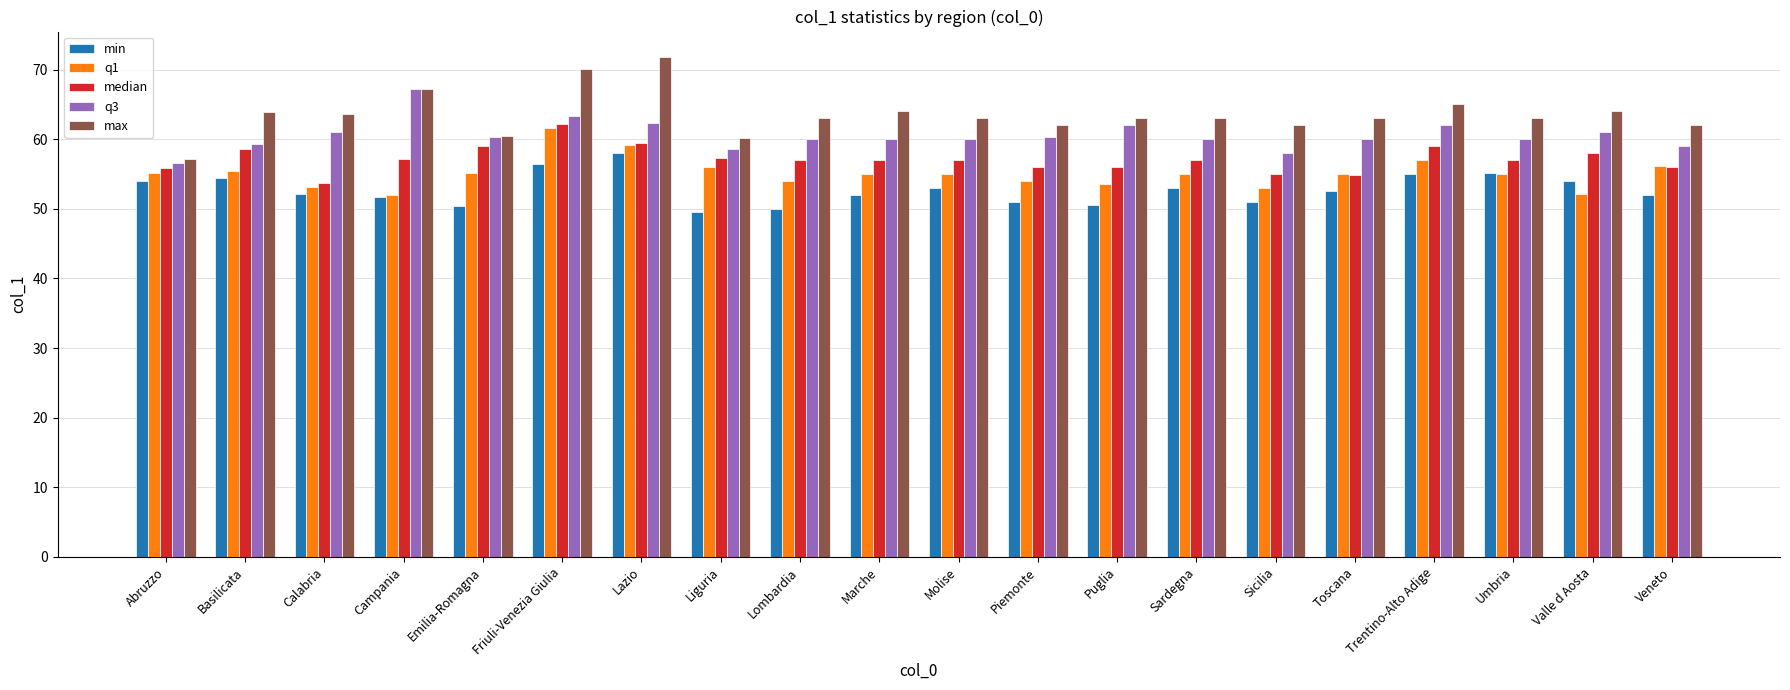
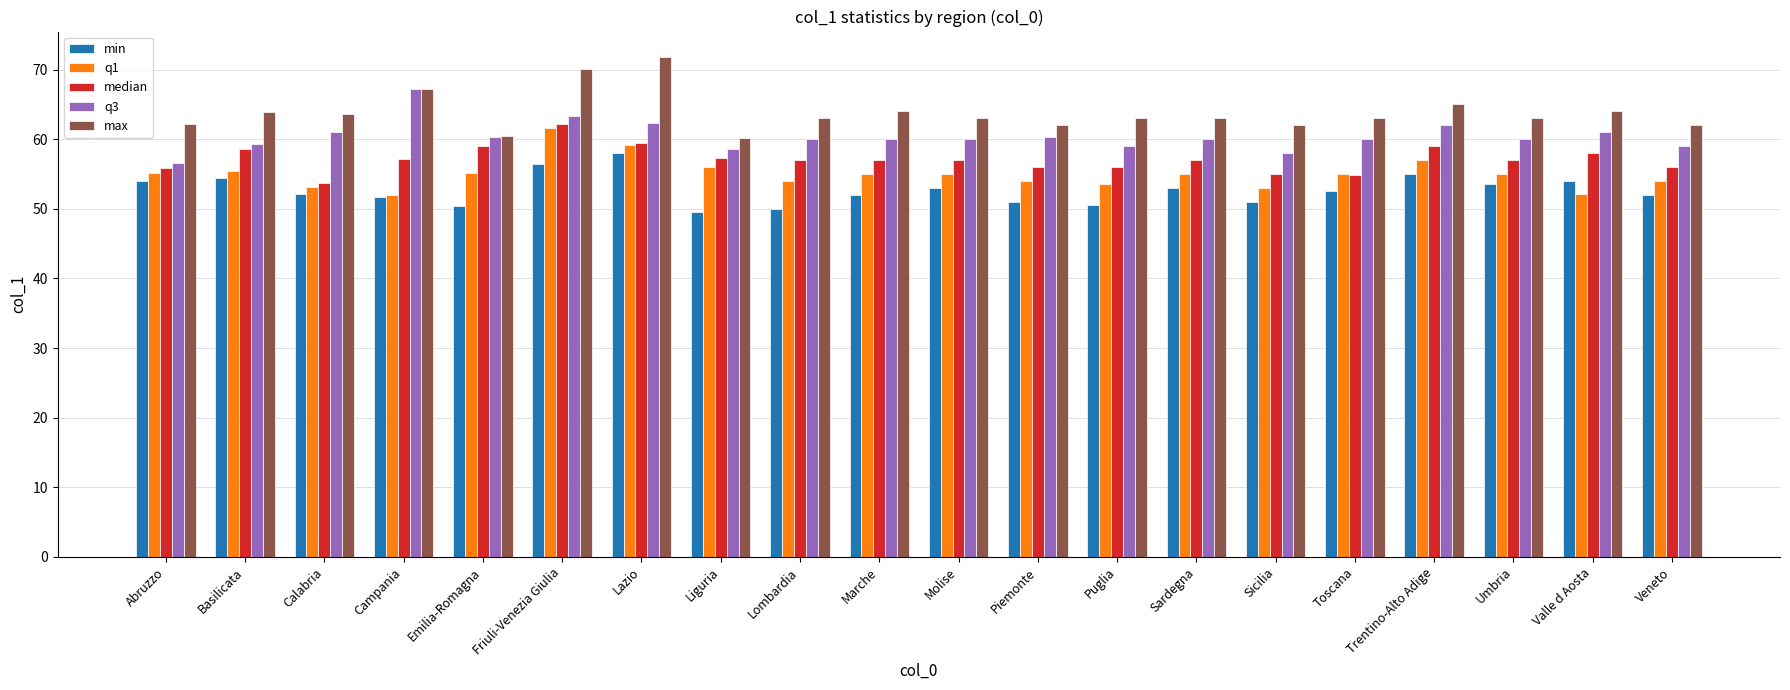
  {
    "min": {
      "Abruzzo": 54,
      "Basilicata": 55,
      "Calabria": 52,
      "Campania": 52,
      "Emilia-Romagna": 50,
      "Friuli-Venezia Giulia": 57,
      "Lazio": 58,
      "Liguria": 50,
      "Lombardia": 50,
      "Marche": 52,
      "Molise": 53,
      "Piemonte": 51,
      "Puglia": 51,
      "Sardegna": 53,
      "Sicilia": 51,
      "Toscana": 53,
      "Trentino-Alto Adige": 55,
-     "Umbria": 55,
+     "Umbria": 54,
      "Valle d Aosta": 54,
      "Veneto": 52
    },
    "q1": {
      "Abruzzo": 55,
      "Basilicata": 55,
      "Calabria": 53,
      "Campania": 52,
      "Emilia-Romagna": 55,
      "Friuli-Venezia Giulia": 62,
      "Lazio": 59,
      "Liguria": 56,
      "Lombardia": 54,
      "Marche": 55,
      "Molise": 55,
      "Piemonte": 54,
      "Puglia": 54,
      "Sardegna": 55,
      "Sicilia": 53,
      "Toscana": 55,
      "Trentino-Alto Adige": 57,
      "Umbria": 55,
      "Valle d Aosta": 52,
-     "Veneto": 56
+     "Veneto": 54
    },
    "median": {
      "Abruzzo": 56,
      "Basilicata": 59,
      "Calabria": 54,
      "Campania": 57,
      "Emilia-Romagna": 59,
      "Friuli-Venezia Giulia": 62,
      "Lazio": 60,
      "Liguria": 57,
      "Lombardia": 57,
      "Marche": 57,
      "Molise": 57,
      "Piemonte": 56,
      "Puglia": 56,
      "Sardegna": 57,
      "Sicilia": 55,
      "Toscana": 55,
      "Trentino-Alto Adige": 59,
      "Umbria": 57,
      "Valle d Aosta": 58,
      "Veneto": 56
    },
    "q3": {
      "Abruzzo": 57,
      "Basilicata": 59,
      "Calabria": 61,
      "Campania": 67,
      "Emilia-Romagna": 60,
      "Friuli-Venezia Giulia": 63,
      "Lazio": 62,
      "Liguria": 59,
      "Lombardia": 60,
      "Marche": 60,
      "Molise": 60,
      "Piemonte": 60,
-     "Puglia": 62,
+     "Puglia": 59,
      "Sardegna": 60,
      "Sicilia": 58,
      "Toscana": 60,
      "Trentino-Alto Adige": 62,
      "Umbria": 60,
      "Valle d Aosta": 61,
      "Veneto": 59
    },
    "max": {
-     "Abruzzo": 57,
+     "Abruzzo": 62,
      "Basilicata": 64,
      "Calabria": 64,
      "Campania": 67,
      "Emilia-Romagna": 61,
      "Friuli-Venezia Giulia": 70,
      "Lazio": 72,
      "Liguria": 60,
      "Lombardia": 63,
      "Marche": 64,
      "Molise": 63,
      "Piemonte": 62,
      "Puglia": 63,
      "Sardegna": 63,
      "Sicilia": 62,
      "Toscana": 63,
      "Trentino-Alto Adige": 65,
      "Umbria": 63,
      "Valle d Aosta": 64,
      "Veneto": 62
    }
  }
